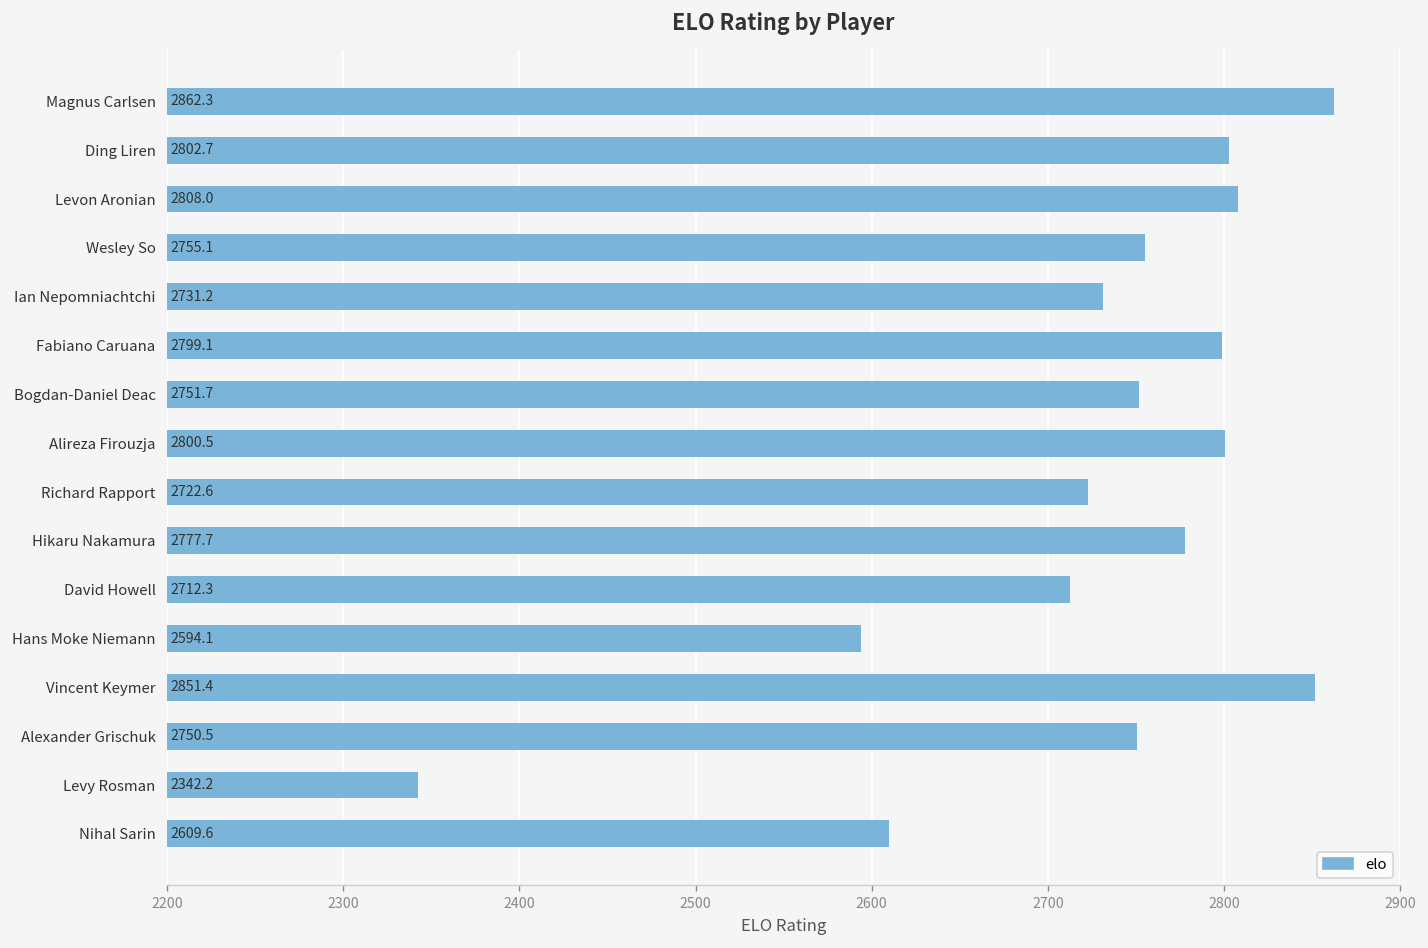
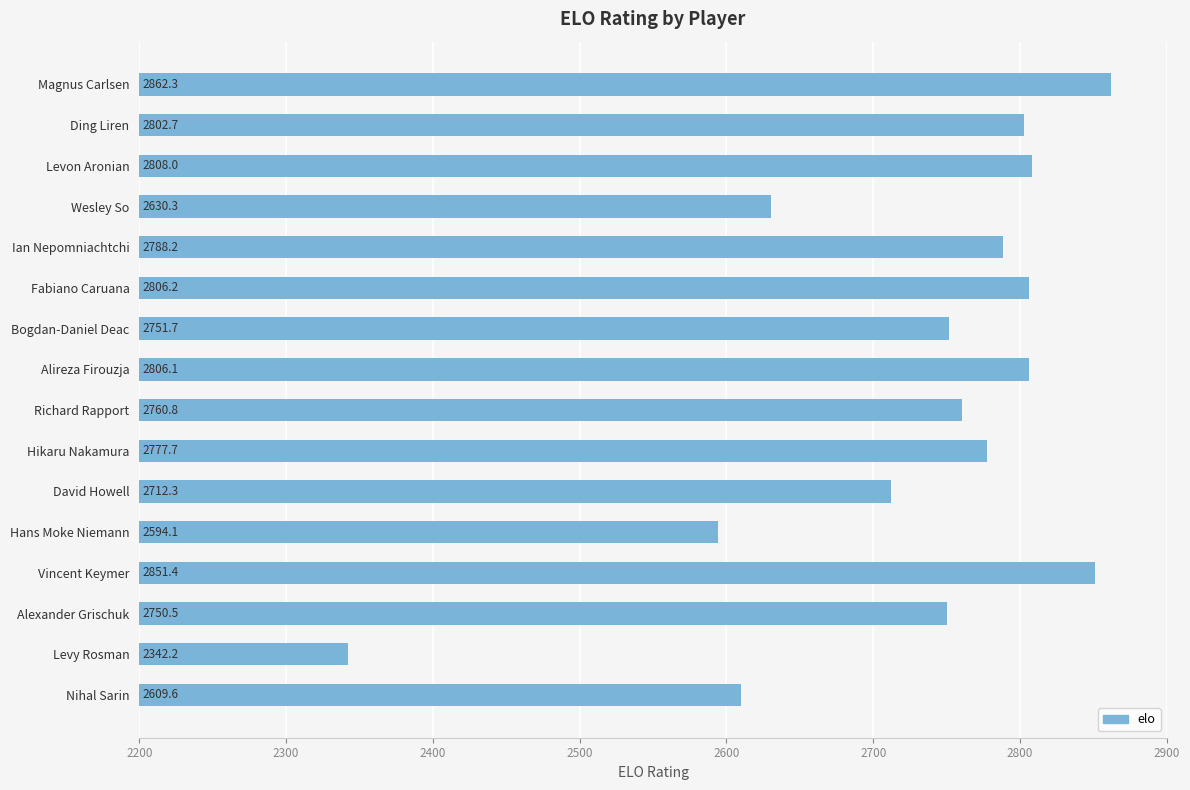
  {
    "Magnus Carlsen": 2862.3,
    "Ding Liren": 2802.7,
    "Levon Aronian": 2808.0,
-   "Wesley So": 2755.1,
-   "Ian Nepomniachtchi": 2731.2,
-   "Fabiano Caruana": 2799.1,
+   "Wesley So": 2630.3,
+   "Ian Nepomniachtchi": 2788.2,
+   "Fabiano Caruana": 2806.2,
    "Bogdan-Daniel Deac": 2751.7,
-   "Alireza Firouzja": 2800.5,
-   "Richard Rapport": 2722.6,
+   "Alireza Firouzja": 2806.1,
+   "Richard Rapport": 2760.8,
    "Hikaru Nakamura": 2777.7,
    "David Howell": 2712.3,
    "Hans Moke Niemann": 2594.1,
    "Vincent Keymer": 2851.4,
    "Alexander Grischuk": 2750.5,
    "Levy Rosman": 2342.2,
    "Nihal Sarin": 2609.6
  }
